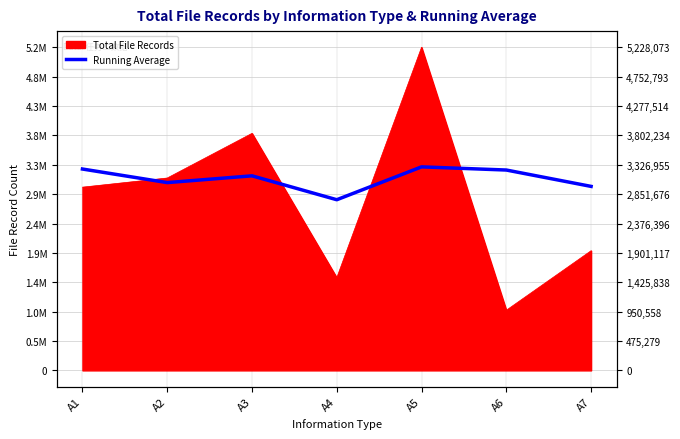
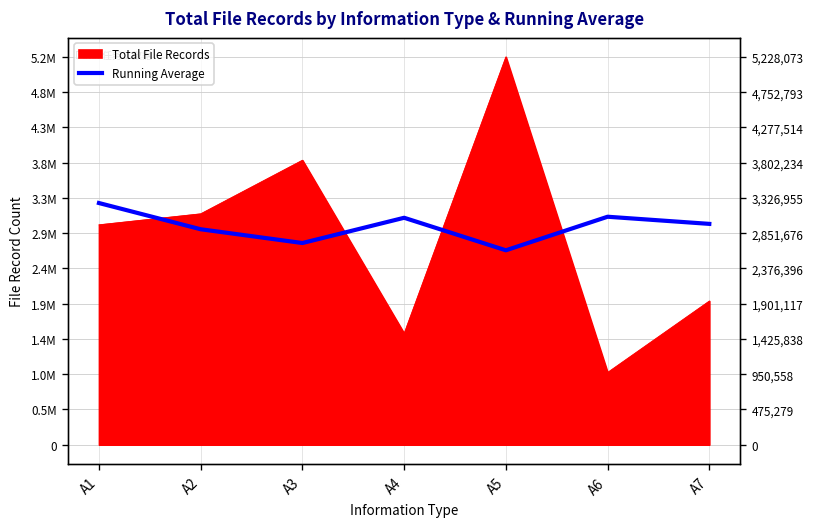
  {
    "Total File Records": {
      "A1": 3000000,
      "A2": 3100000,
      "A3": 3800000,
      "A4": 1500000,
      "A5": 5200000,
      "A6": 1000000,
      "A7": 1900000
    },
    "Running Average": {
      "A1": 3300000,
-     "A2": 3000000,
-     "A3": 3100000,
-     "A4": 2800000,
-     "A5": 3300000,
-     "A6": 3200000,
+     "A2": 2900000,
+     "A3": 2700000,
+     "A4": 3100000,
+     "A5": 2600000,
+     "A6": 3100000,
      "A7": 3000000
    }
  }
